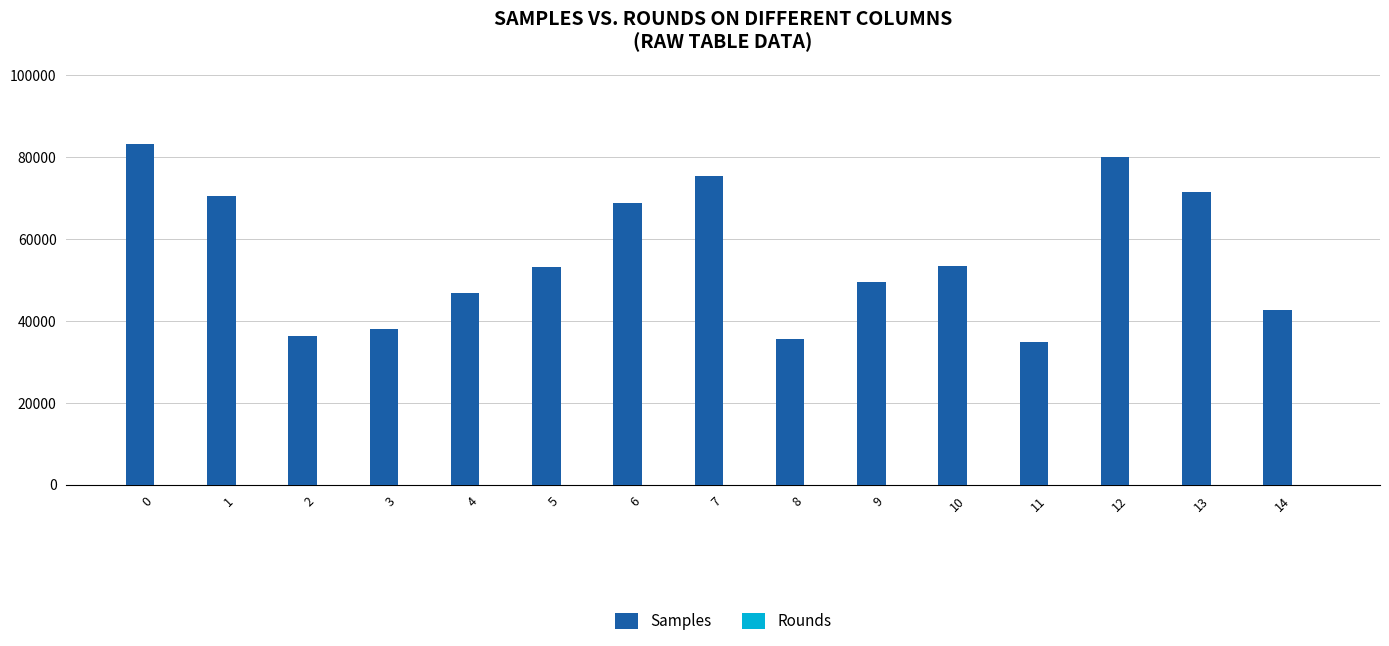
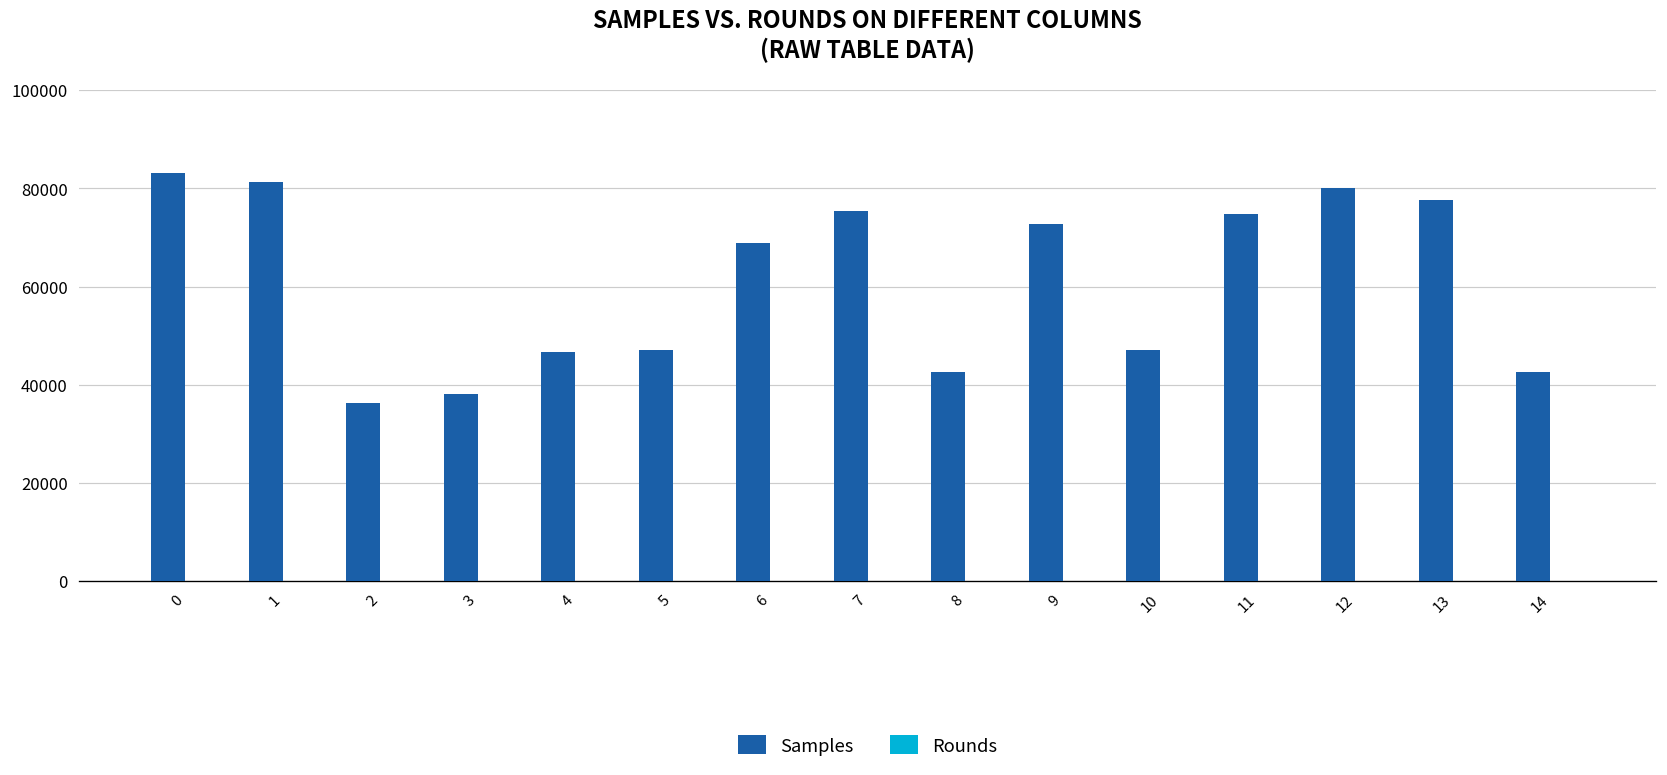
  {
    "Samples": {
      "0": 83000,
-     "1": 70000,
+     "1": 81000,
      "2": 36000,
      "3": 38000,
      "4": 47000,
-     "5": 53000,
+     "5": 47000,
      "6": 69000,
      "7": 75000,
-     "8": 35000,
-     "9": 49000,
-     "10": 53000,
-     "11": 35000,
+     "8": 43000,
+     "9": 73000,
+     "10": 47000,
+     "11": 75000,
      "12": 80000,
-     "13": 72000,
+     "13": 78000,
      "14": 43000
    }
  }
